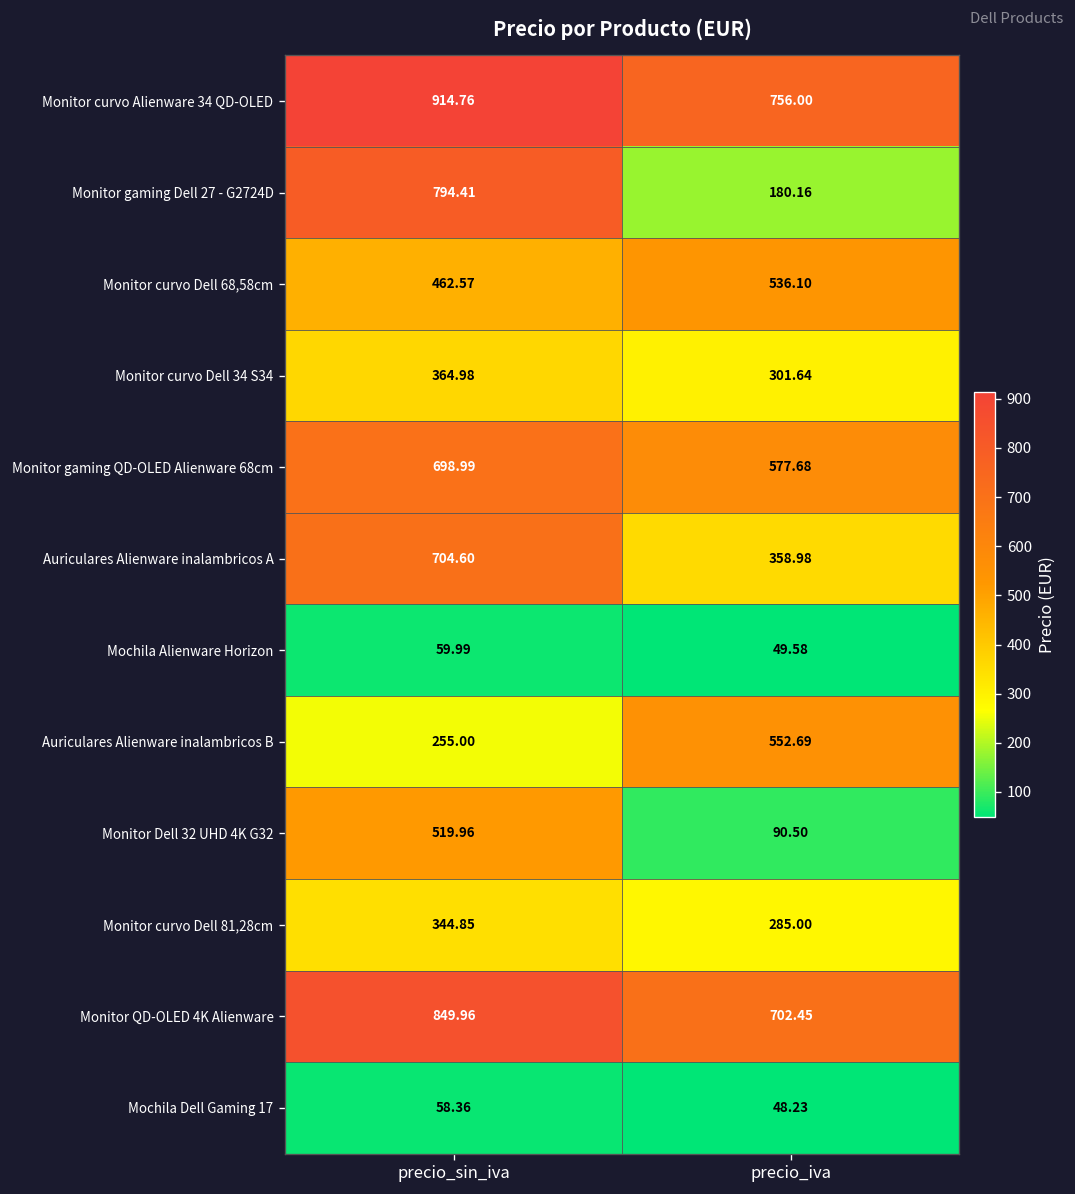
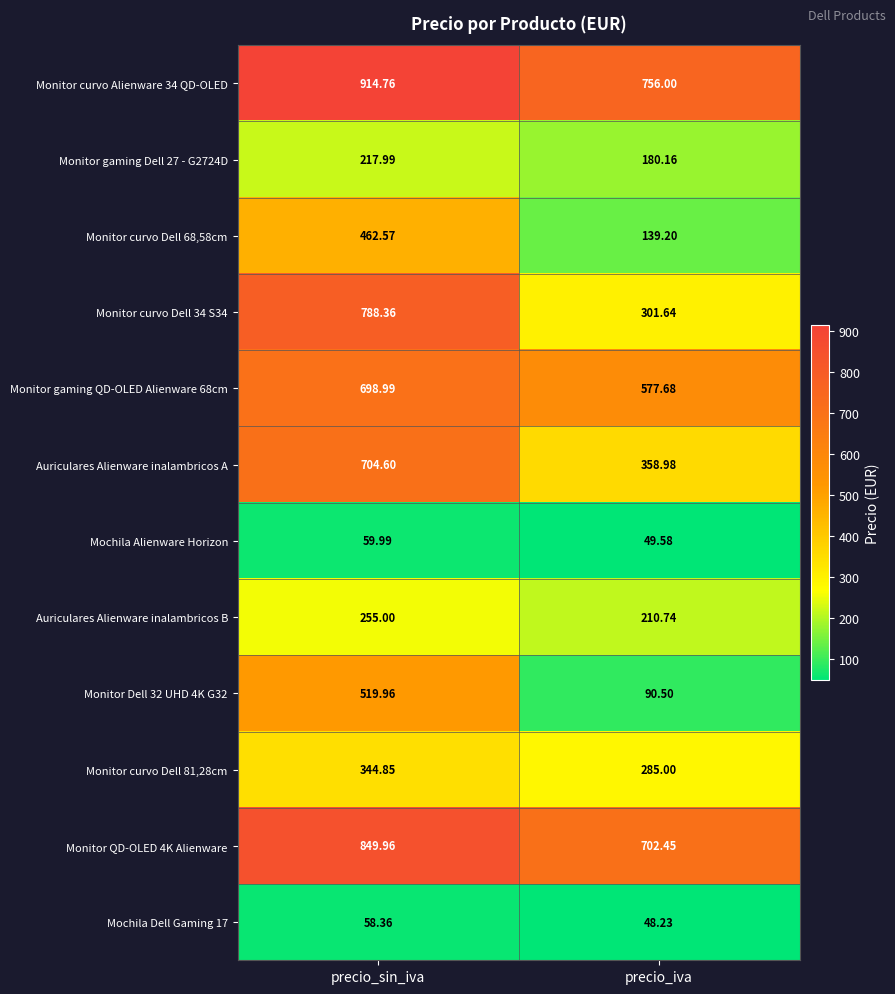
  {
    "Monitor curvo Alienware 34 QD-OLED": {
      "precio_sin_iva": 914.76,
      "precio_iva": 756.00
    },
    "Monitor gaming Dell 27 - G2724D": {
-     "precio_sin_iva": 794.41,
+     "precio_sin_iva": 217.99,
      "precio_iva": 180.16
    },
    "Monitor curvo Dell 68,58cm": {
      "precio_sin_iva": 462.57,
-     "precio_iva": 536.10
+     "precio_iva": 139.20
    },
    "Monitor curvo Dell 34 S34": {
-     "precio_sin_iva": 364.98,
+     "precio_sin_iva": 788.36,
      "precio_iva": 301.64
    },
    "Monitor gaming QD-OLED Alienware 68cm": {
      "precio_sin_iva": 698.99,
      "precio_iva": 577.68
    },
    "Auriculares Alienware inalambricos A": {
      "precio_sin_iva": 704.60,
      "precio_iva": 358.98
    },
    "Mochila Alienware Horizon": {
      "precio_sin_iva": 59.99,
      "precio_iva": 49.58
    },
    "Auriculares Alienware inalambricos B": {
      "precio_sin_iva": 255.00,
-     "precio_iva": 552.69
+     "precio_iva": 210.74
    },
    "Monitor Dell 32 UHD 4K G32": {
      "precio_sin_iva": 519.96,
      "precio_iva": 90.50
    },
    "Monitor curvo Dell 81,28cm": {
      "precio_sin_iva": 344.85,
      "precio_iva": 285.00
    },
    "Monitor QD-OLED 4K Alienware": {
      "precio_sin_iva": 849.96,
      "precio_iva": 702.45
    },
    "Mochila Dell Gaming 17": {
      "precio_sin_iva": 58.36,
      "precio_iva": 48.23
    }
  }
